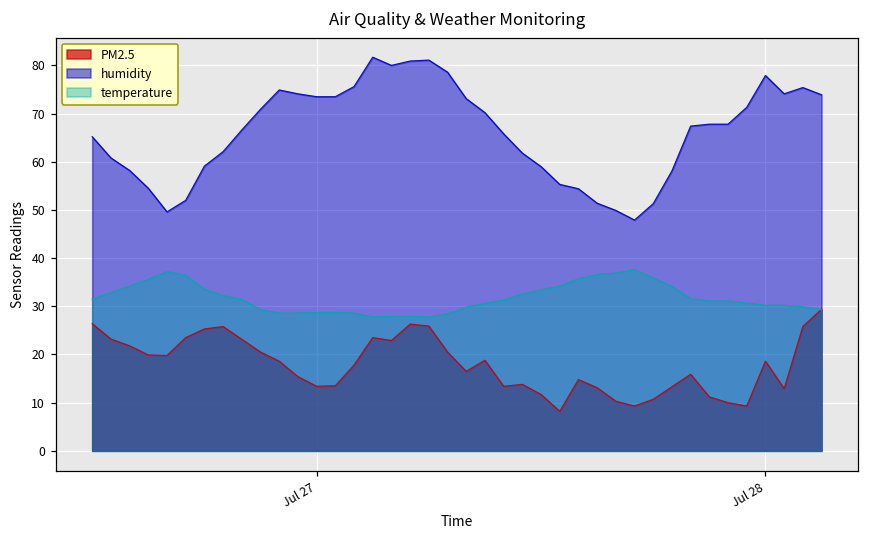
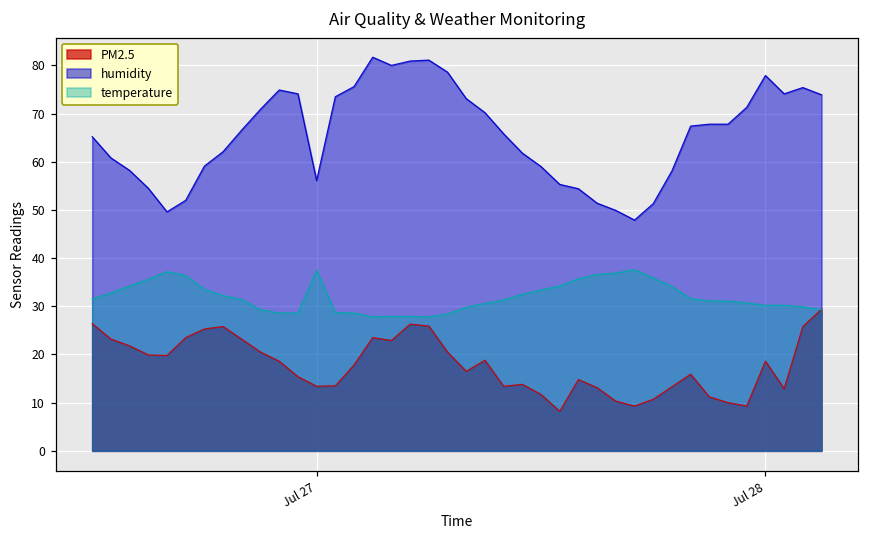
  {
    "PM2.5": {
      "Jul 27": 13,
      "Jul 28": 19
    },
    "humidity": {
-     "Jul 27": 74,
+     "Jul 27": 56,
      "Jul 28": 78
    },
    "temperature": {
-     "Jul 27": 29,
+     "Jul 27": 38,
      "Jul 28": 30
    }
  }
